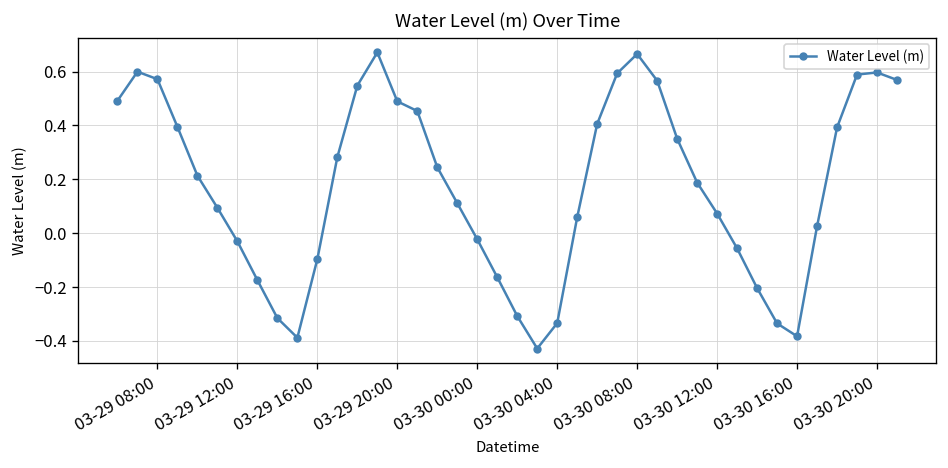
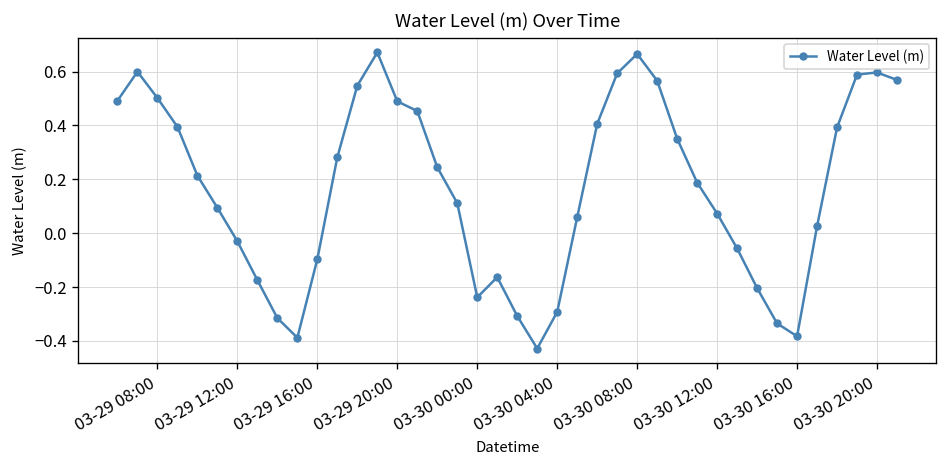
  {
-   "03-29 08:00": 0.57,
+   "03-29 08:00": 0.50,
    "03-29 12:00": -0.03,
    "03-29 16:00": -0.10,
    "03-29 20:00": 0.49,
-   "03-30 00:00": -0.02,
-   "03-30 04:00": -0.33,
+   "03-30 00:00": -0.24,
+   "03-30 04:00": -0.29,
    "03-30 08:00": 0.67,
    "03-30 12:00": 0.07,
    "03-30 16:00": -0.38,
    "03-30 20:00": 0.60
  }
